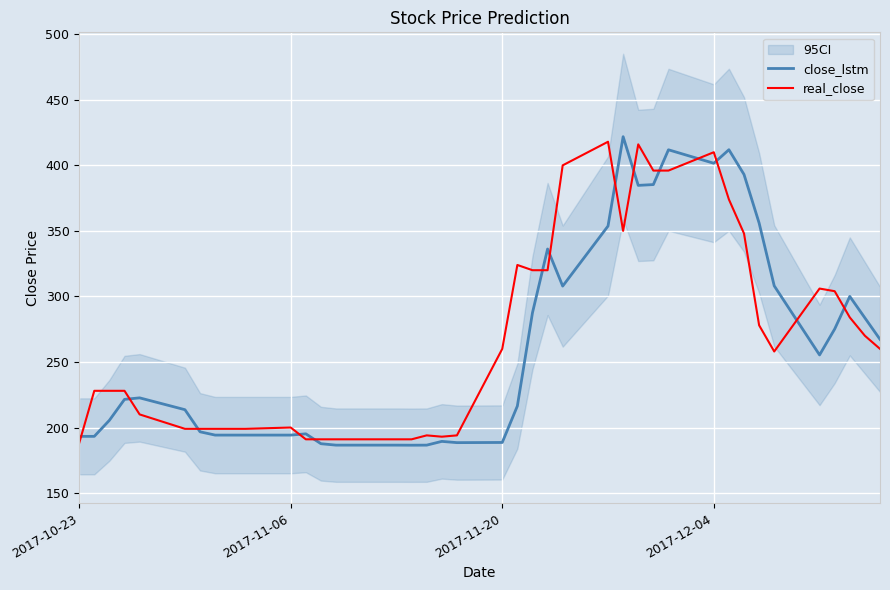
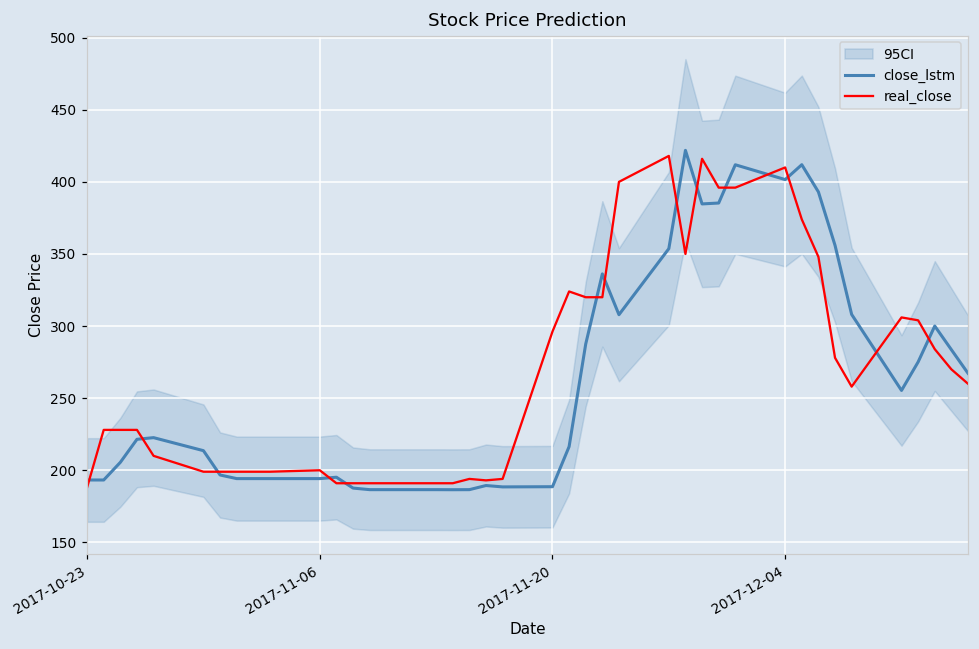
  {
    "real_close": {
      "2017-10-23": 188,
      "2017-11-06": 200,
-     "2017-11-20": 260,
+     "2017-11-20": 296,
      "2017-12-04": 410
    }
  }
